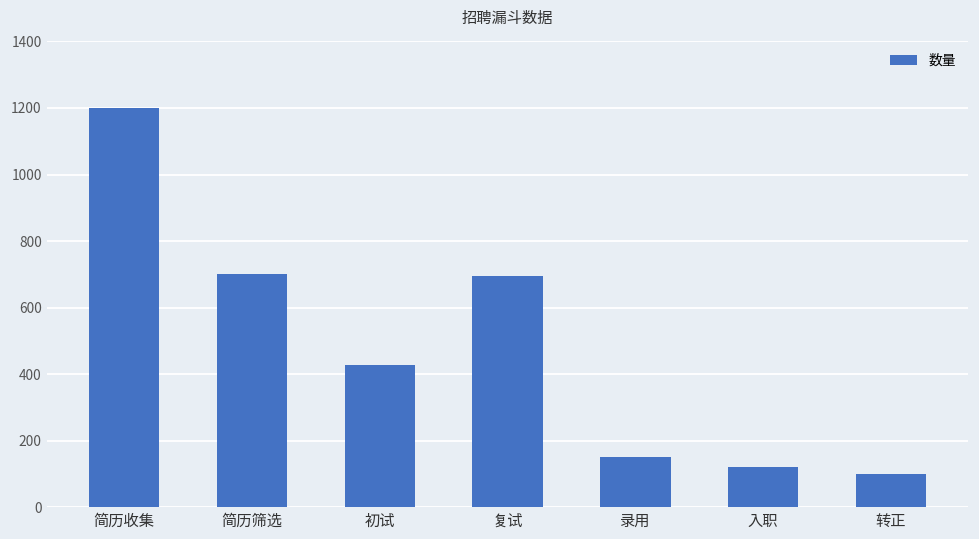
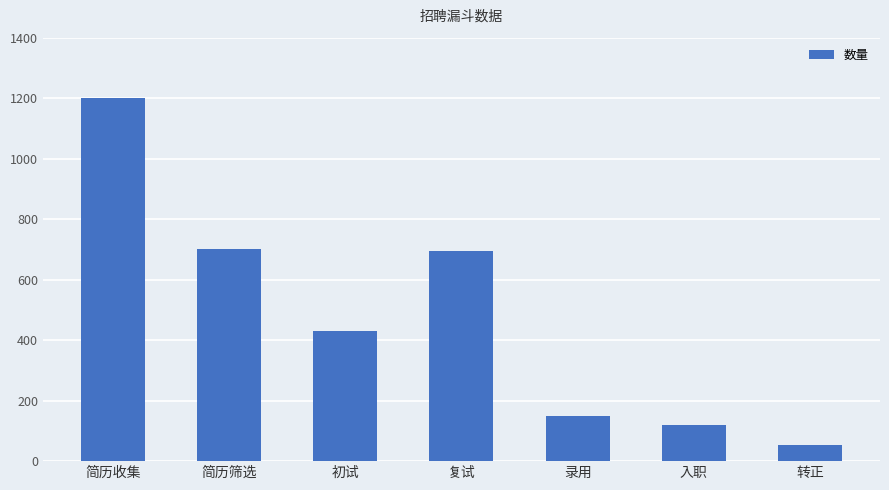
  {
    "简历收集": 1200,
    "简历筛选": 700,
    "初试": 430,
    "复试": 700,
    "录用": 150,
    "入职": 120,
-   "转正": 100
+   "转正": 50
  }
